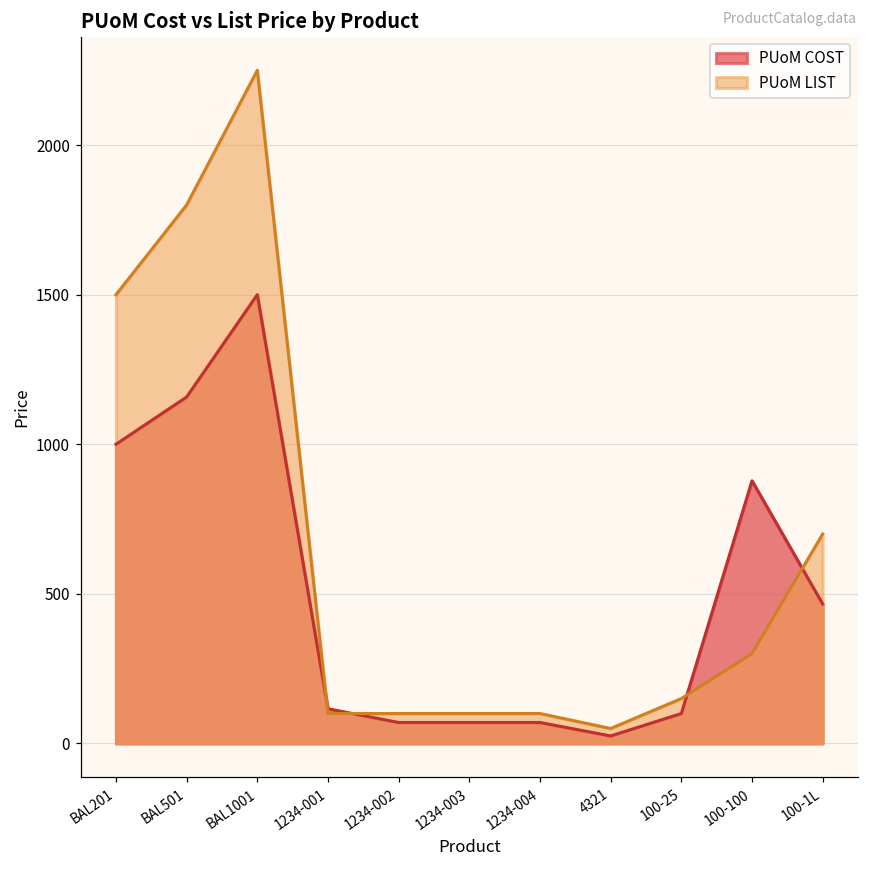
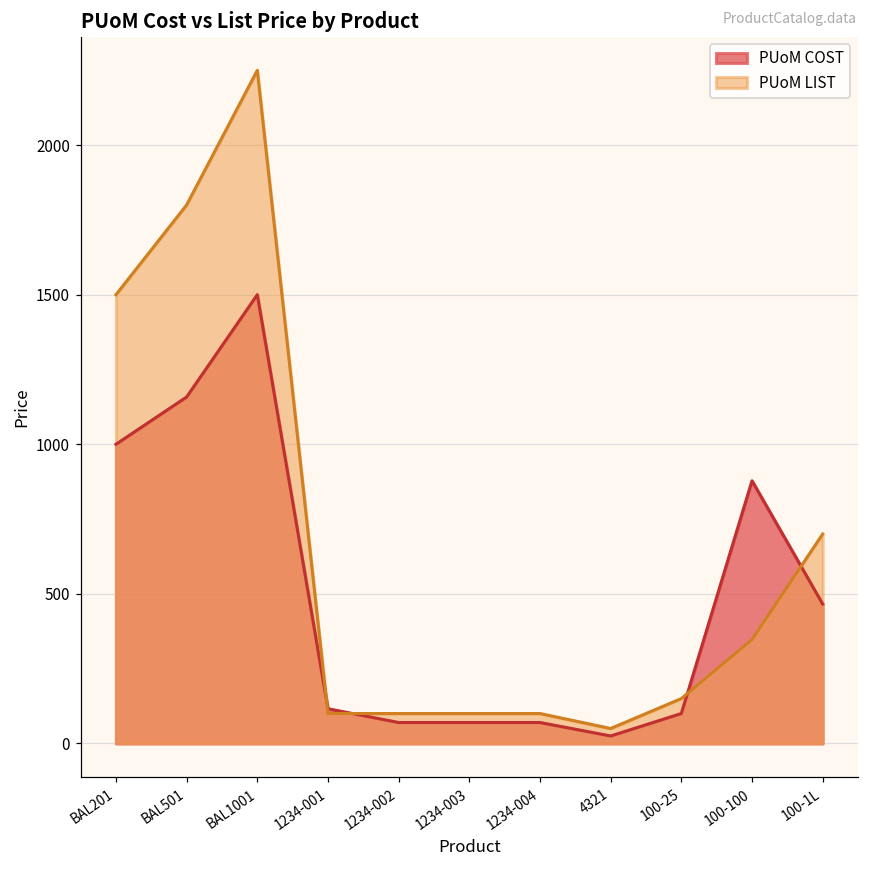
  {
    "PUoM COST": {
      "BAL201": 1000,
      "BAL501": 1160,
      "BAL1001": 1500,
      "1234-001": 120,
      "1234-002": 70,
      "1234-003": 70,
      "1234-004": 70,
      "4321": 30,
      "100-25": 100,
      "100-100": 880,
      "100-1L": 470
    },
    "PUoM LIST": {
      "BAL201": 1500,
      "BAL501": 1800,
      "BAL1001": 2250,
      "1234-001": 100,
      "1234-002": 100,
      "1234-003": 100,
      "1234-004": 100,
      "4321": 50,
      "100-25": 150,
-     "100-100": 300,
+     "100-100": 350,
      "100-1L": 700
    }
  }
